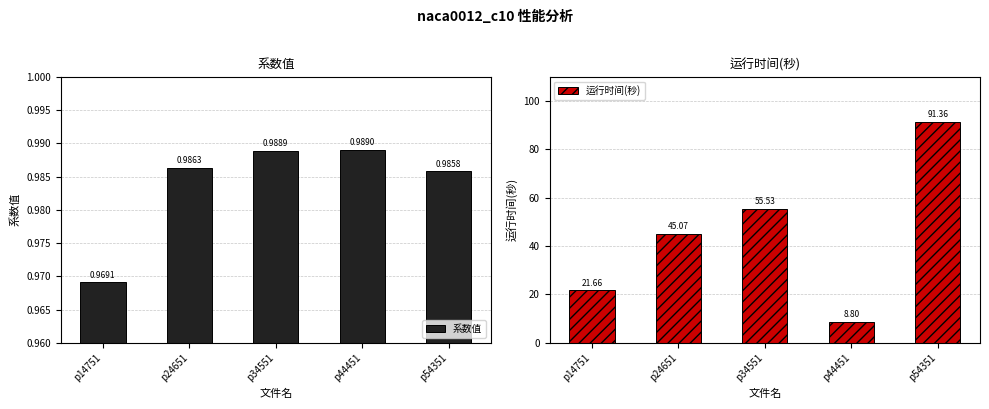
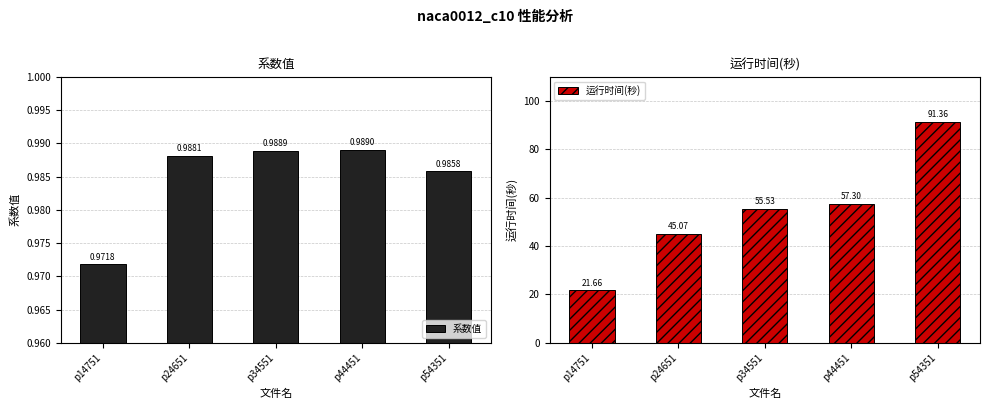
  {
    "系数值": {
-     "p14751": 0.9691,
-     "p24651": 0.9863,
+     "p14751": 0.9718,
+     "p24651": 0.9881,
      "p34551": 0.9889,
      "p44451": 0.9890,
      "p54351": 0.9858
    },
    "运行时间(秒)": {
      "p14751": 21.66,
      "p24651": 45.07,
      "p34551": 55.53,
-     "p44451": 8.80,
+     "p44451": 57.30,
      "p54351": 91.36
    }
  }
